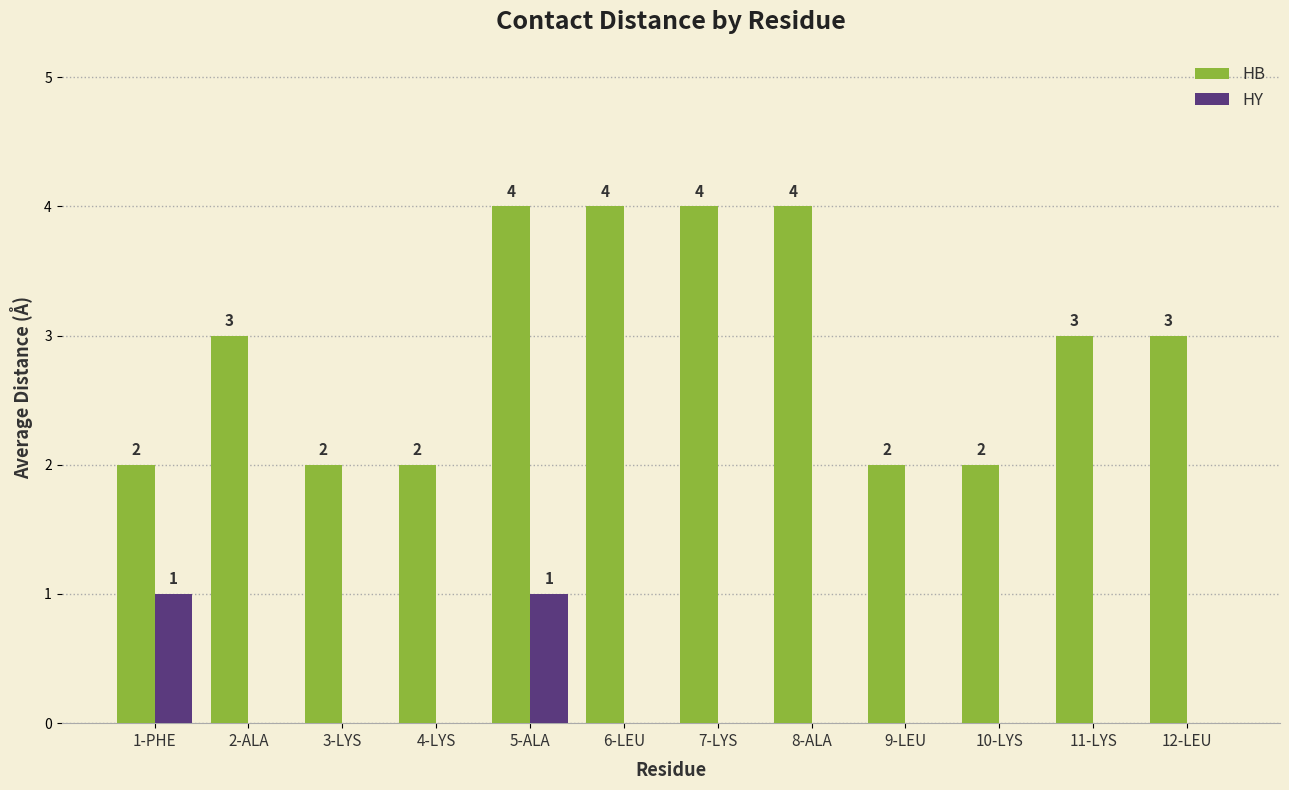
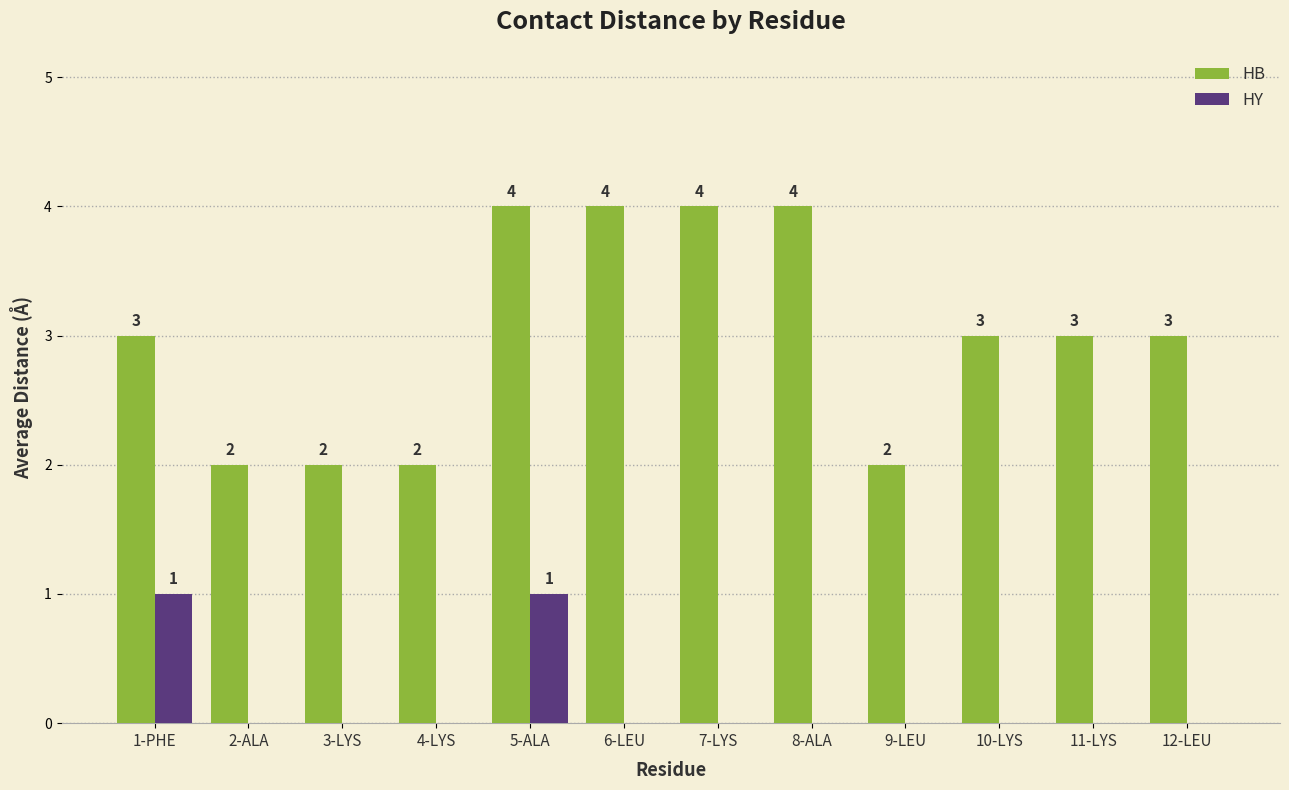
  {
    "HB": {
-     "1-PHE": 2,
-     "2-ALA": 3,
+     "1-PHE": 3,
+     "2-ALA": 2,
      "3-LYS": 2,
      "4-LYS": 2,
      "5-ALA": 4,
      "6-LEU": 4,
      "7-LYS": 4,
      "8-ALA": 4,
      "9-LEU": 2,
-     "10-LYS": 2,
+     "10-LYS": 3,
      "11-LYS": 3,
      "12-LEU": 3
    },
    "HY": {
      "1-PHE": 1,
      "5-ALA": 1
    }
  }
